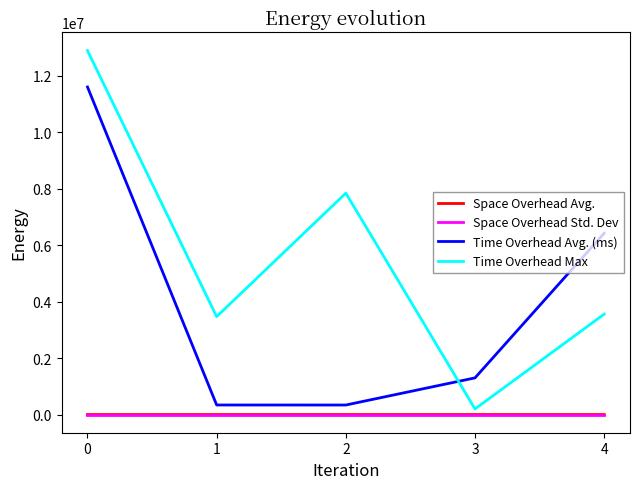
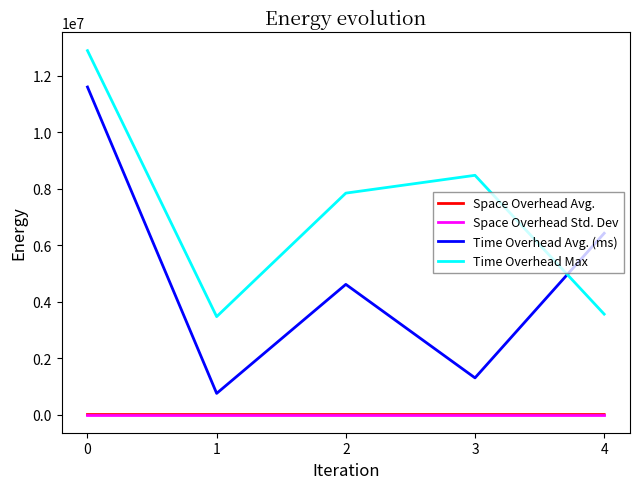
  {
    "Space Overhead Std. Dev": {
      "0": 0,
      "1": 0,
      "2": 0,
      "3": 0,
      "4": 0
    },
    "Time Overhead Avg. (ms)": {
      "0": 11600000,
-     "1": 300000,
-     "2": 300000,
+     "1": 700000,
+     "2": 4600000,
      "3": 1300000
    },
    "Time Overhead Max": {
      "0": 12900000,
      "1": 3500000,
      "2": 7800000,
-     "3": 200000,
+     "3": 8500000,
      "4": 3600000
    }
  }
